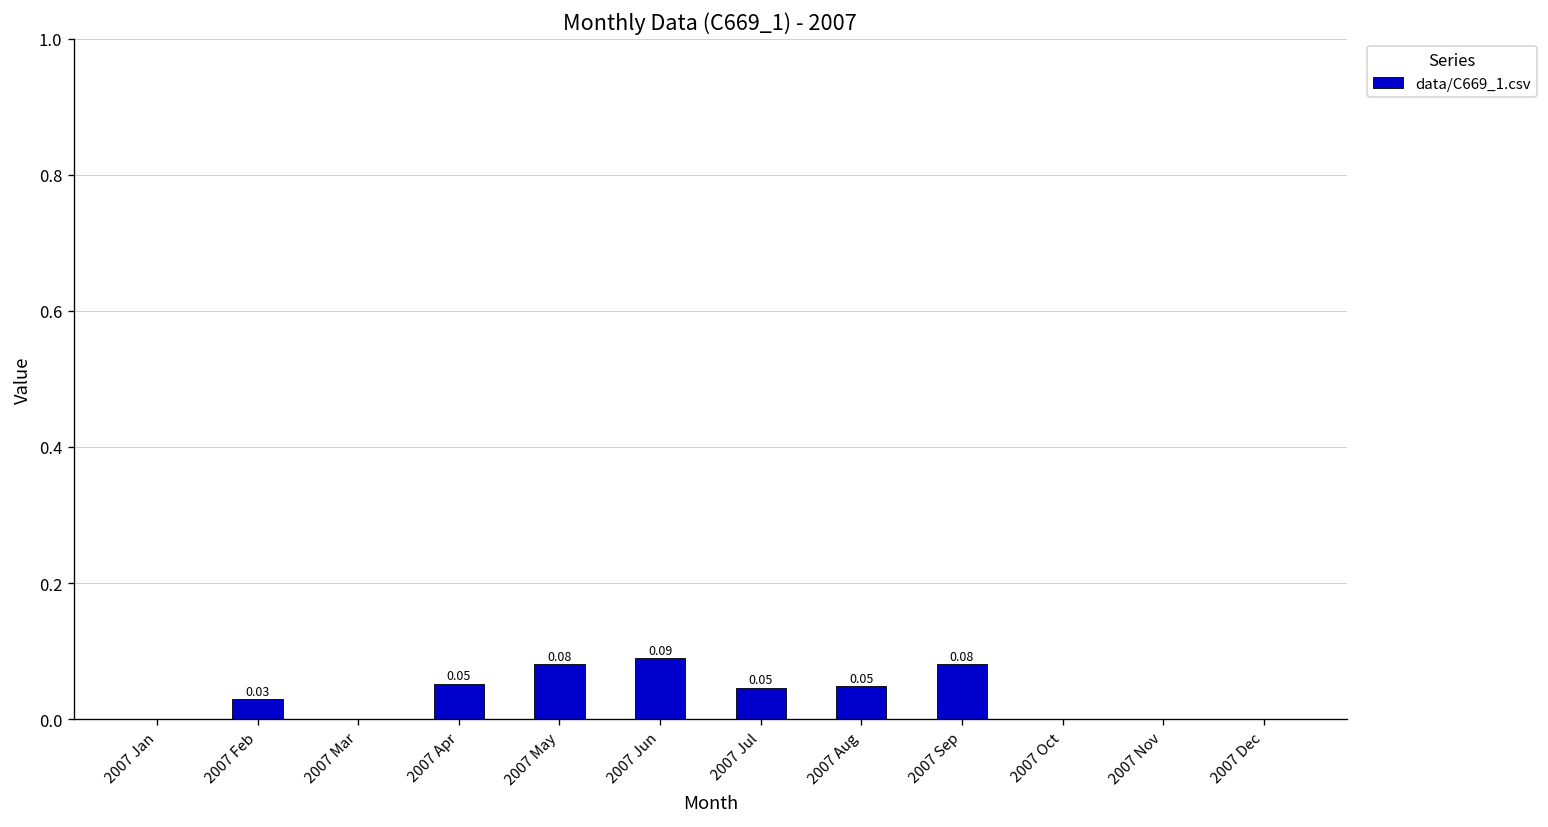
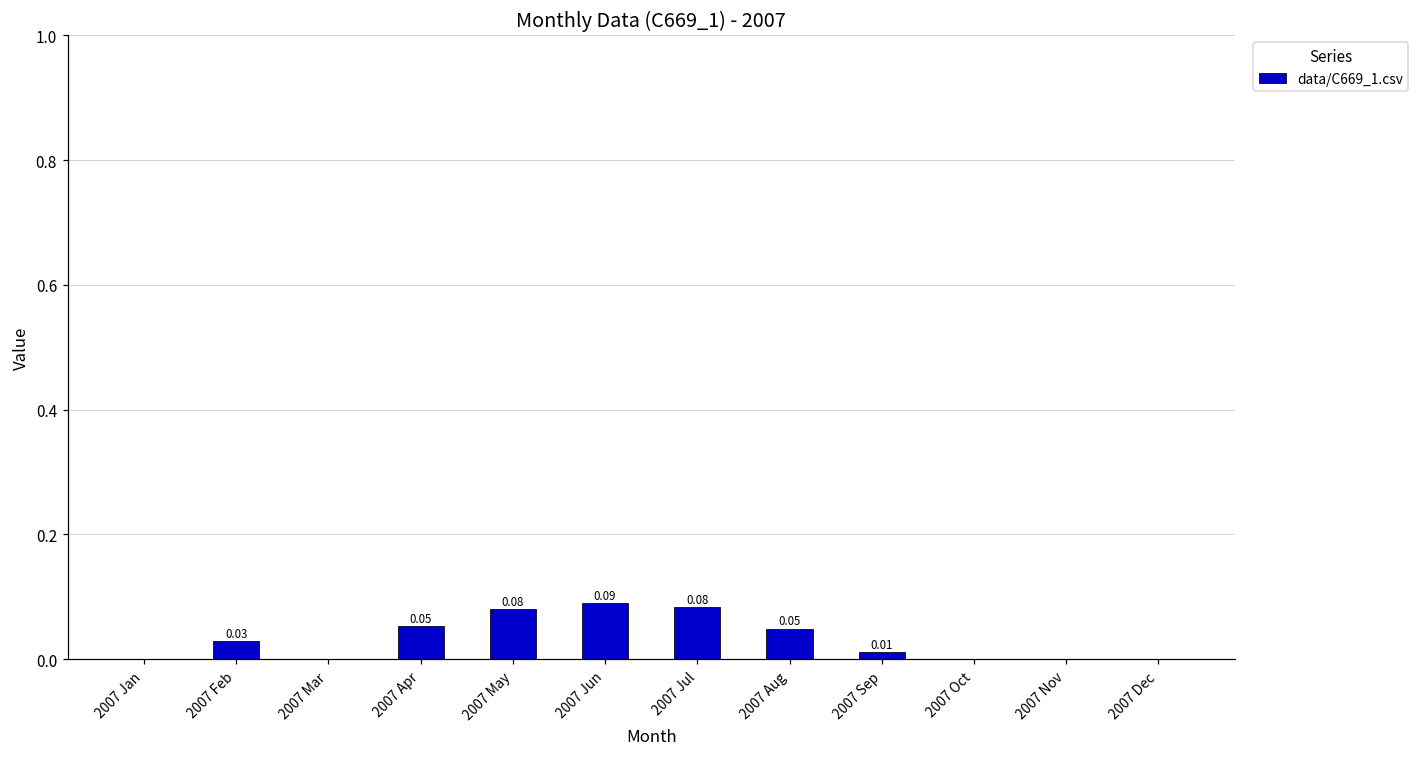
  {
    "2007 Feb": 0.03,
    "2007 Apr": 0.05,
    "2007 May": 0.08,
    "2007 Jun": 0.09,
-   "2007 Jul": 0.05,
+   "2007 Jul": 0.08,
    "2007 Aug": 0.05,
-   "2007 Sep": 0.08
+   "2007 Sep": 0.01
  }
